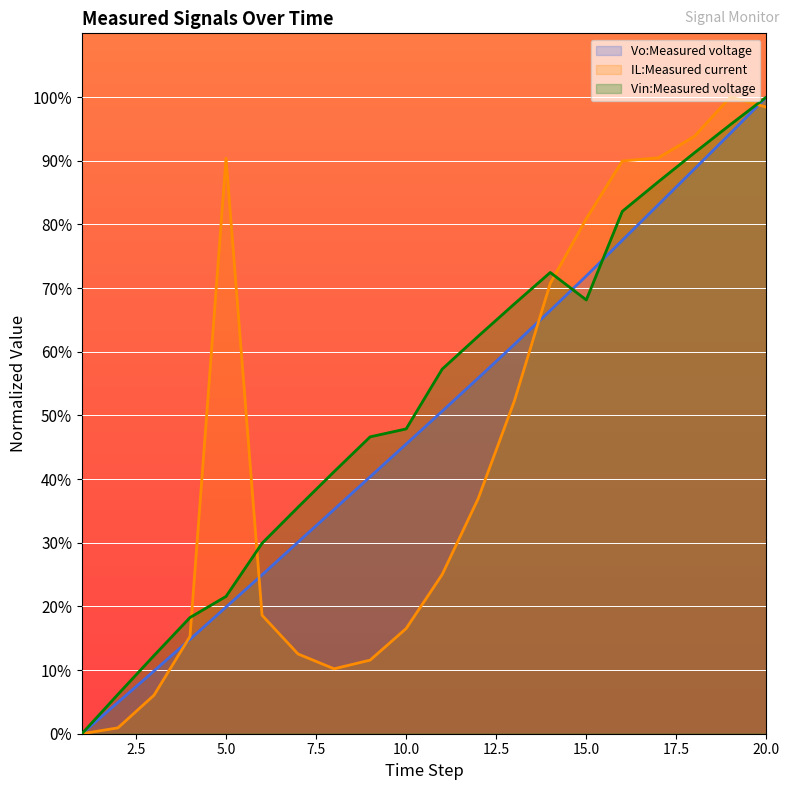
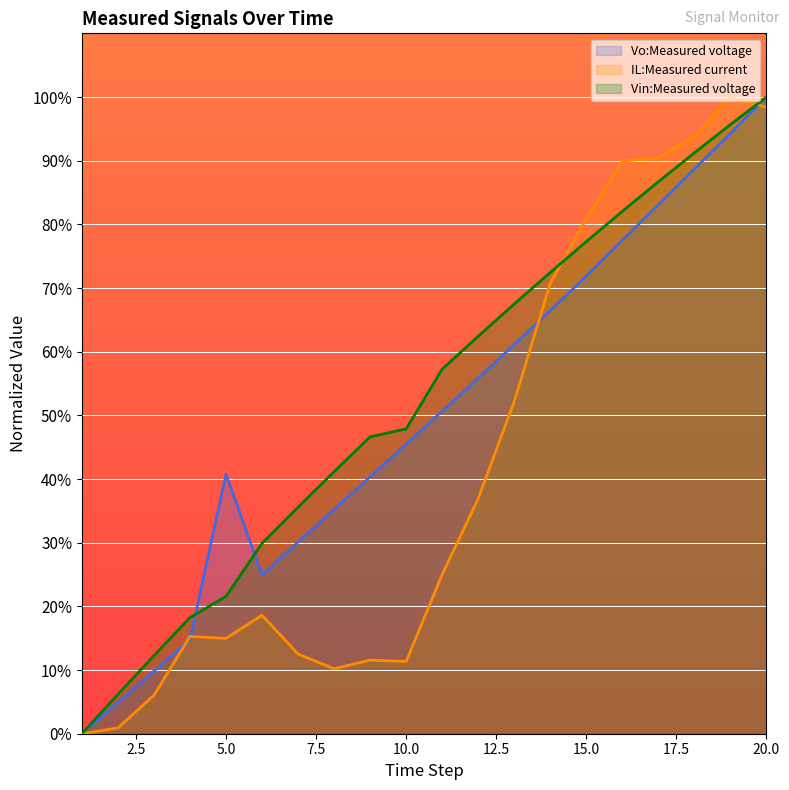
  {
    "Vo:Measured voltage": {
-     "5.0": "20%",
+     "5.0": "41%",
      "10.0": "45%",
      "15.0": "72%"
    },
    "IL:Measured current": {
-     "5.0": "90%",
-     "10.0": "17%",
+     "5.0": "15%",
+     "10.0": "11%",
      "15.0": "81%",
      "20.0": "98%"
    },
    "Vin:Measured voltage": {
      "5.0": "22%",
      "10.0": "48%",
-     "15.0": "68%"
+     "15.0": "77%"
    }
  }
